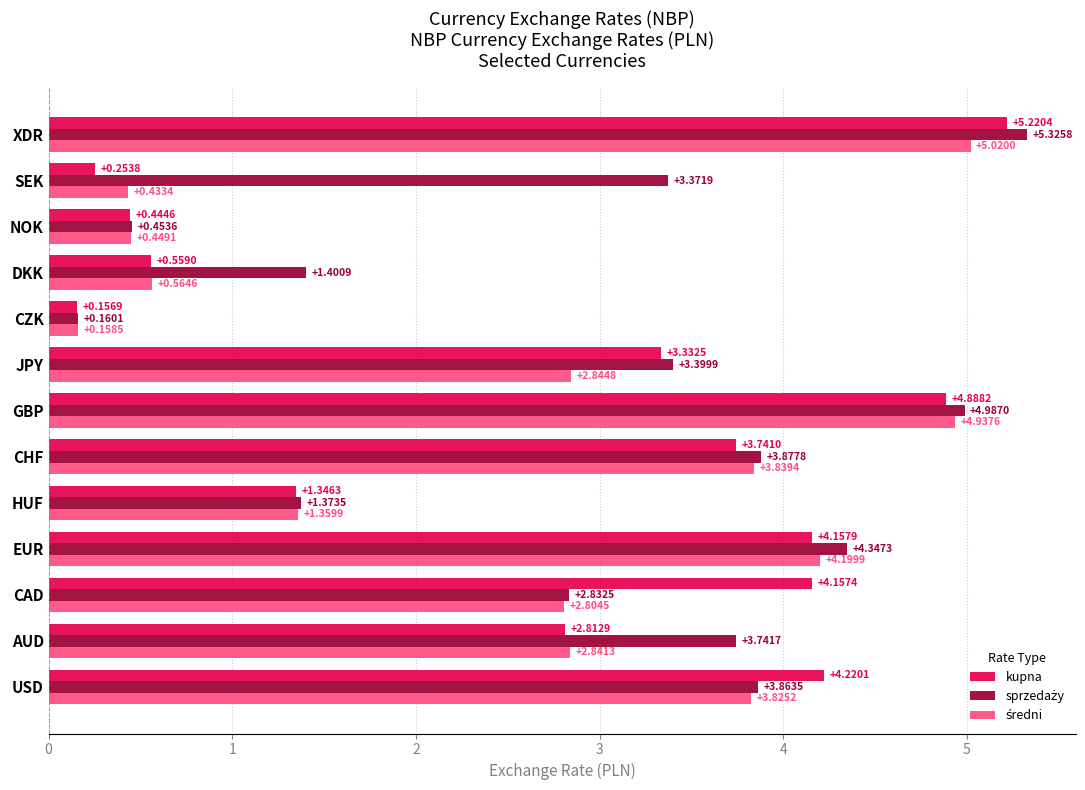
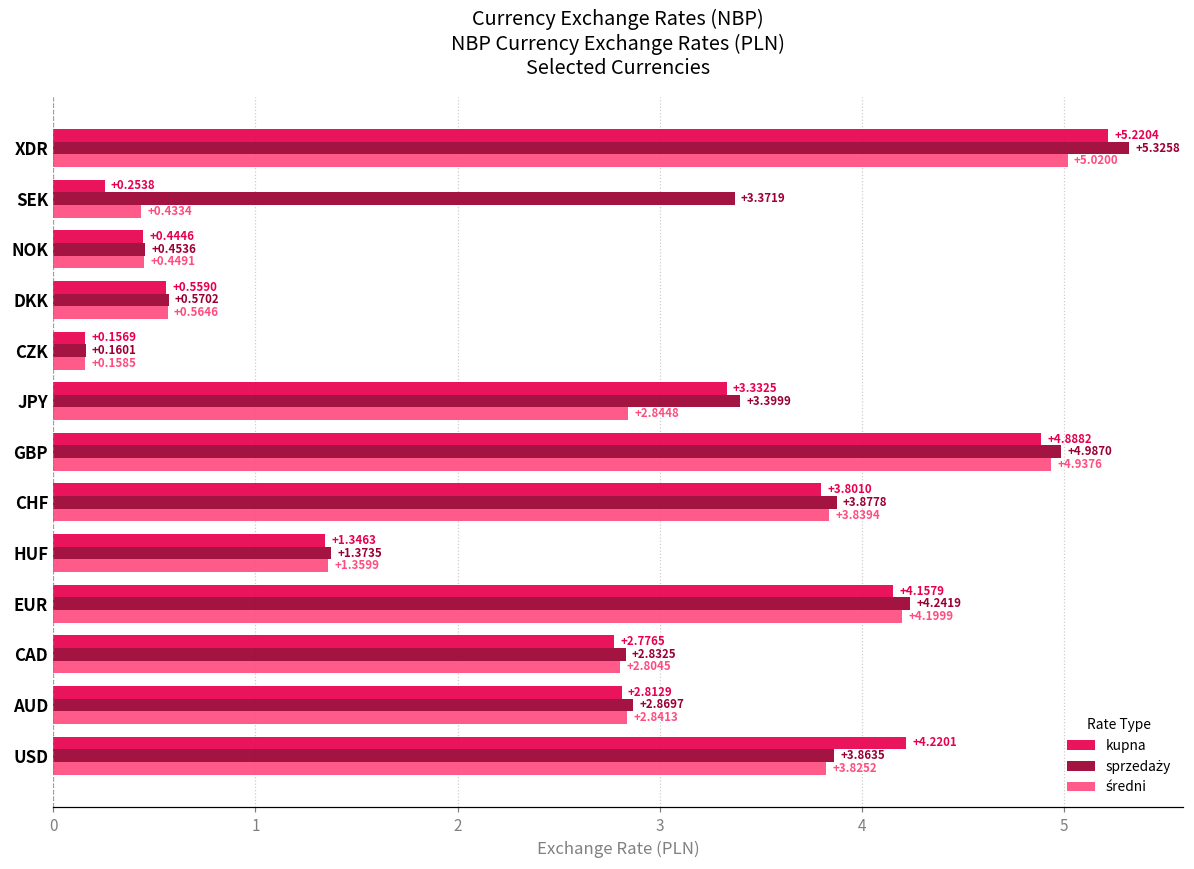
  {
    "kupna": {
      "XDR": "+5.2204",
      "SEK": "+0.2538",
      "NOK": "+0.4446",
      "DKK": "+0.5590",
      "CZK": "+0.1569",
      "JPY": "+3.3325",
      "GBP": "+4.8882",
-     "CHF": "+3.7410",
+     "CHF": "+3.8010",
      "HUF": "+1.3463",
      "EUR": "+4.1579",
-     "CAD": "+4.1574",
+     "CAD": "+2.7765",
      "AUD": "+2.8129",
      "USD": "+4.2201"
    },
    "sprzedaży": {
      "XDR": "+5.3258",
      "SEK": "+3.3719",
      "NOK": "+0.4536",
-     "DKK": "+1.4009",
+     "DKK": "+0.5702",
      "CZK": "+0.1601",
      "JPY": "+3.3999",
      "GBP": "+4.9870",
      "CHF": "+3.8778",
      "HUF": "+1.3735",
-     "EUR": "+4.3473",
+     "EUR": "+4.2419",
      "CAD": "+2.8325",
-     "AUD": "+3.7417",
+     "AUD": "+2.8697",
      "USD": "+3.8635"
    },
    "średni": {
      "XDR": "+5.0200",
      "SEK": "+0.4334",
      "NOK": "+0.4491",
      "DKK": "+0.5646",
      "CZK": "+0.1585",
      "JPY": "+2.8448",
      "GBP": "+4.9376",
      "CHF": "+3.8394",
      "HUF": "+1.3599",
      "EUR": "+4.1999",
      "CAD": "+2.8045",
      "AUD": "+2.8413",
      "USD": "+3.8252"
    }
  }
